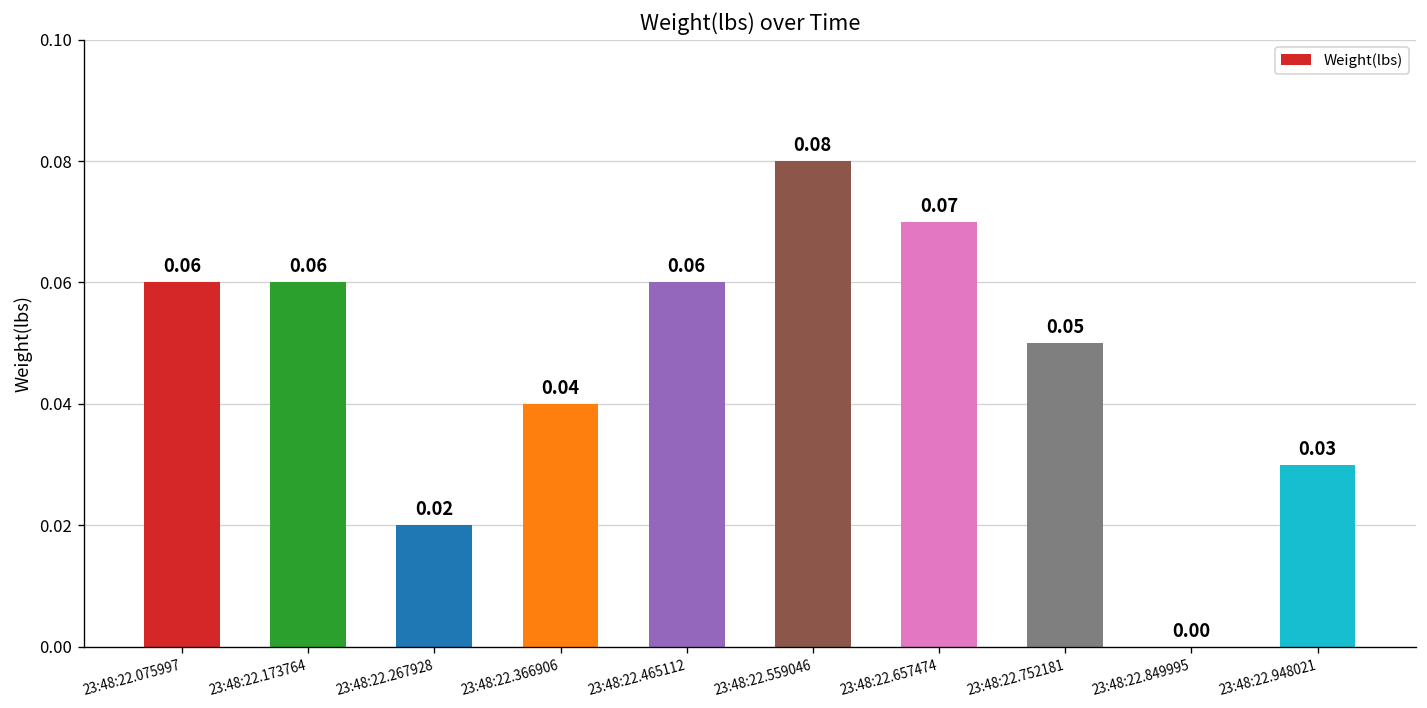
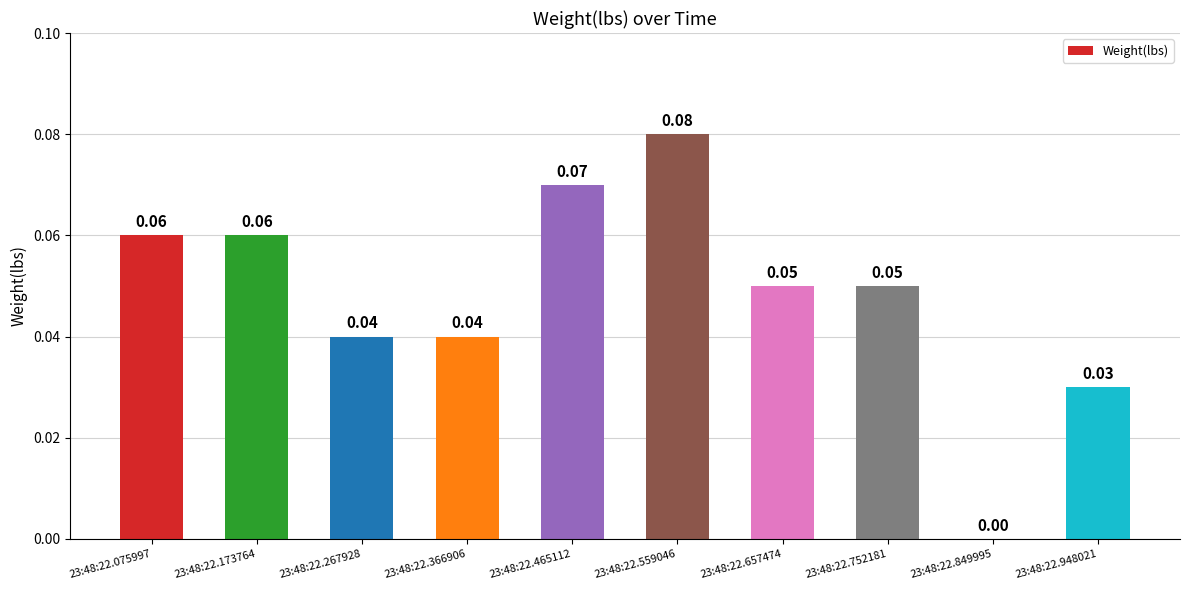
  {
    "23:48:22.075997": 0.06,
    "23:48:22.173764": 0.06,
-   "23:48:22.267928": 0.02,
+   "23:48:22.267928": 0.04,
    "23:48:22.366906": 0.04,
-   "23:48:22.465112": 0.06,
+   "23:48:22.465112": 0.07,
    "23:48:22.559046": 0.08,
-   "23:48:22.657474": 0.07,
+   "23:48:22.657474": 0.05,
    "23:48:22.752181": 0.05,
    "23:48:22.849995": 0.00,
    "23:48:22.948021": 0.03
  }
